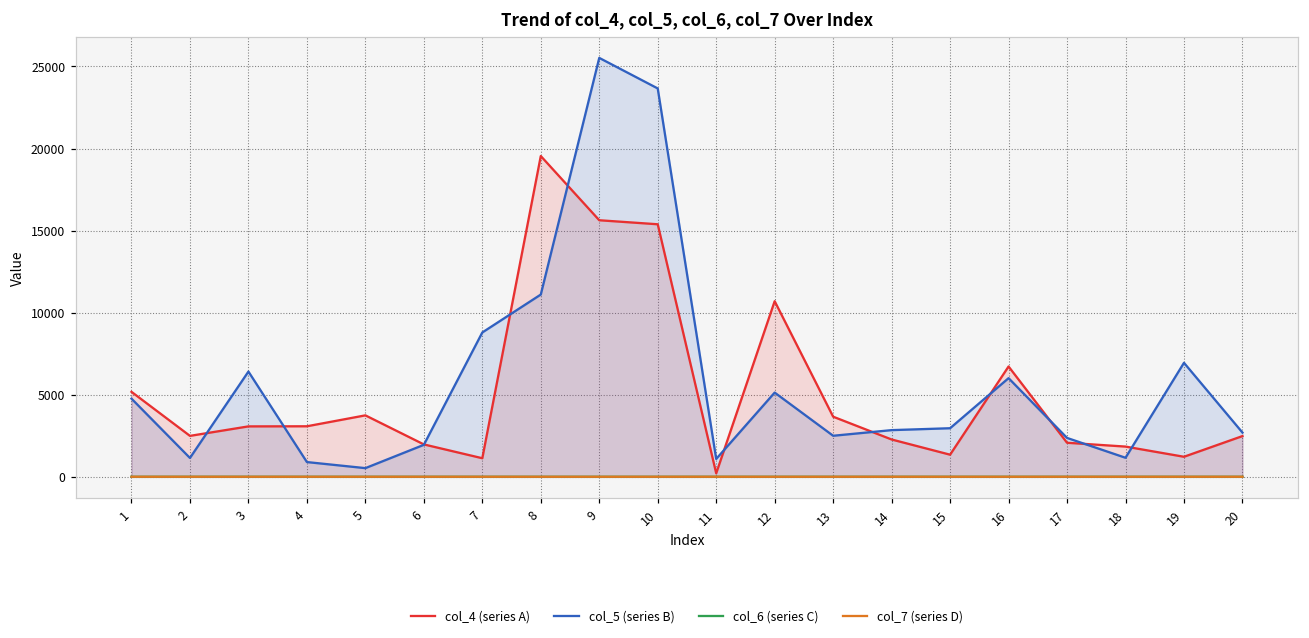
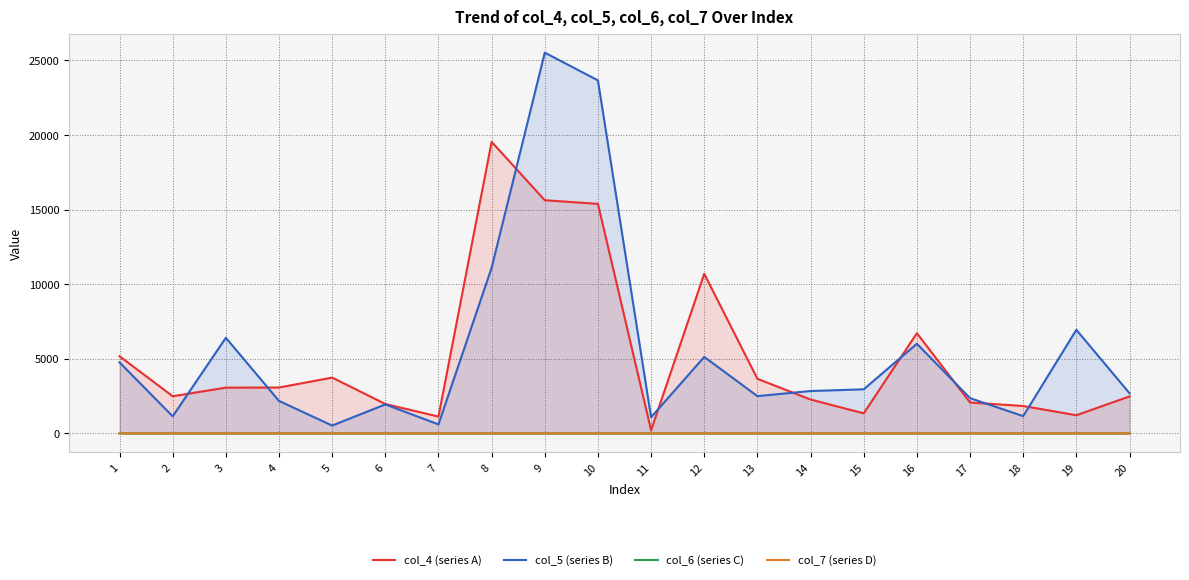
  {
    "col_4 (series A)": {
      "1": 5200,
      "2": 2500,
      "3": 3100,
      "4": 3100,
      "5": 3700,
      "7": 1100,
      "8": 19500,
      "9": 15600,
      "10": 15400,
      "11": 200,
      "12": 10700,
      "13": 3700,
      "14": 2300,
      "15": 1300,
      "16": 6700,
      "17": 2100,
      "18": 1800,
      "19": 1200,
      "20": 2500
    },
    "col_5 (series B)": {
      "1": 4800,
      "2": 1100,
      "3": 6400,
-     "4": 900,
+     "4": 2200,
      "5": 500,
-     "7": 8800,
+     "7": 600,
      "8": 11100,
      "9": 25500,
      "10": 23700,
      "11": 1100,
      "12": 5100,
      "13": 2500,
      "14": 2800,
      "15": 3000,
      "16": 6000,
      "17": 2400,
      "18": 1200,
      "19": 6900,
      "20": 2700
    },
    "col_7 (series D)": {
      "1": 0,
      "2": 0,
      "3": 0,
      "4": 0,
      "5": 0,
      "6": 0,
      "7": 0,
      "8": 0,
      "9": 0,
      "10": 0,
      "11": 0,
      "12": 0,
      "13": 0,
      "14": 0,
      "15": 0,
      "16": 0,
      "17": 0,
      "18": 0,
      "19": 0,
      "20": 0
    }
  }
